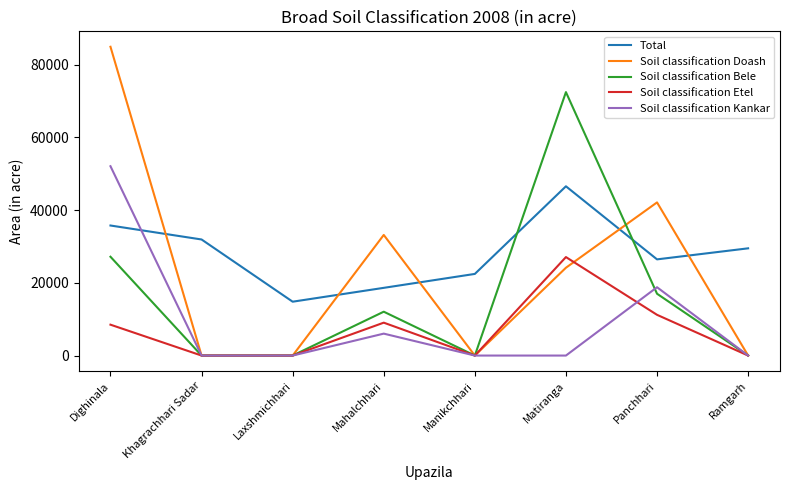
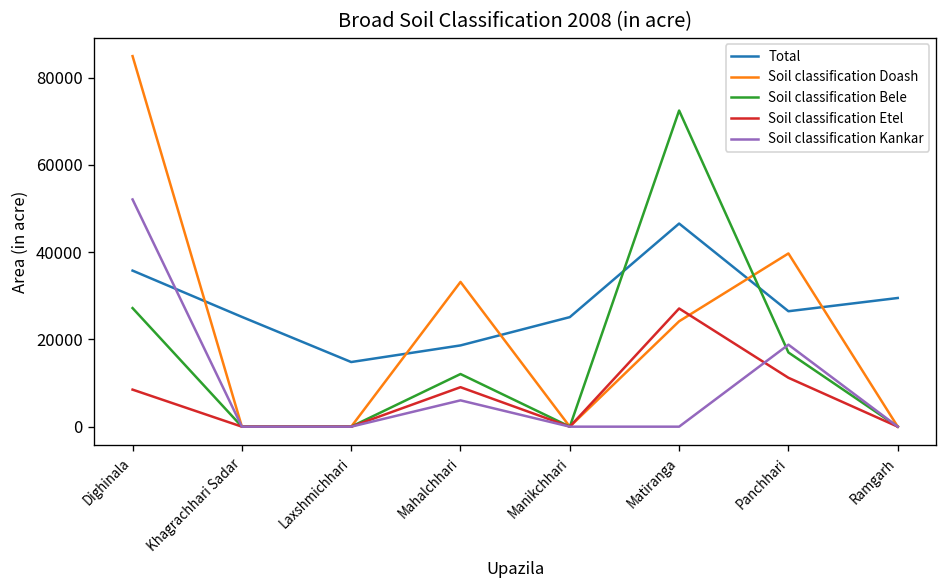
  {
    "Total": {
      "Dighinala": 36000,
-     "Khagrachhari Sadar": 32000,
+     "Khagrachhari Sadar": 25000,
      "Laxshmichhari": 15000,
      "Mahalchhari": 19000,
-     "Manikchhari": 22000,
+     "Manikchhari": 25000,
      "Matiranga": 47000,
      "Panchhari": 26000,
      "Ramgarh": 29000
    },
    "Soil classification Doash": {
      "Dighinala": 85000,
      "Mahalchhari": 33000,
      "Matiranga": 24000,
-     "Panchhari": 42000
+     "Panchhari": 40000
    },
    "Soil classification Bele": {
      "Dighinala": 27000,
      "Mahalchhari": 12000,
      "Matiranga": 72000,
      "Panchhari": 17000
    },
    "Soil classification Etel": {
      "Dighinala": 8000,
      "Mahalchhari": 9000,
      "Matiranga": 27000,
      "Panchhari": 11000
    },
    "Soil classification Kankar": {
      "Dighinala": 52000,
      "Mahalchhari": 6000,
      "Matiranga": 0,
      "Panchhari": 19000
    }
  }
